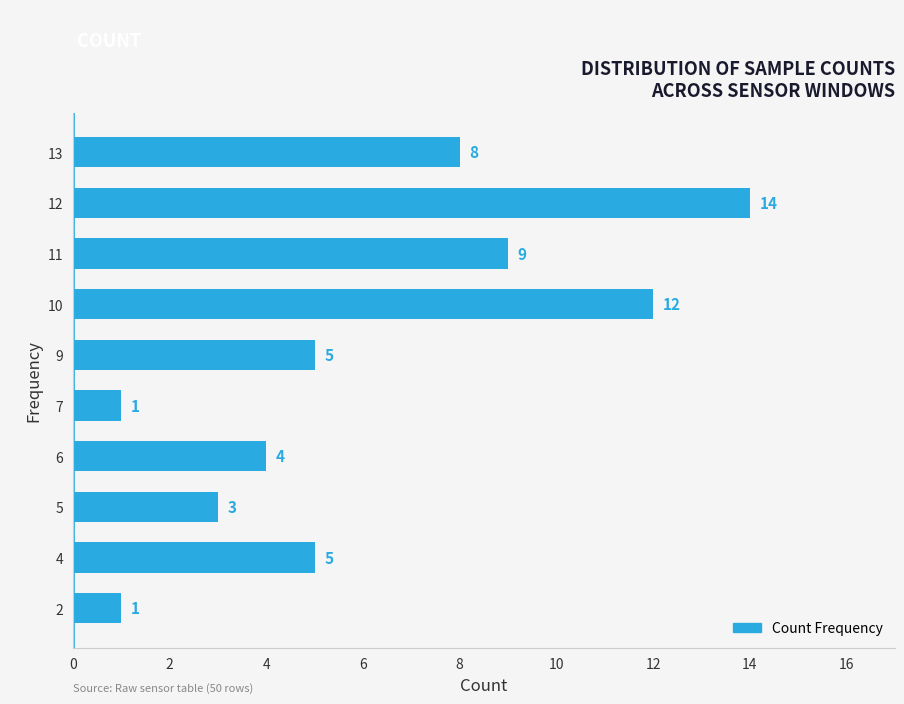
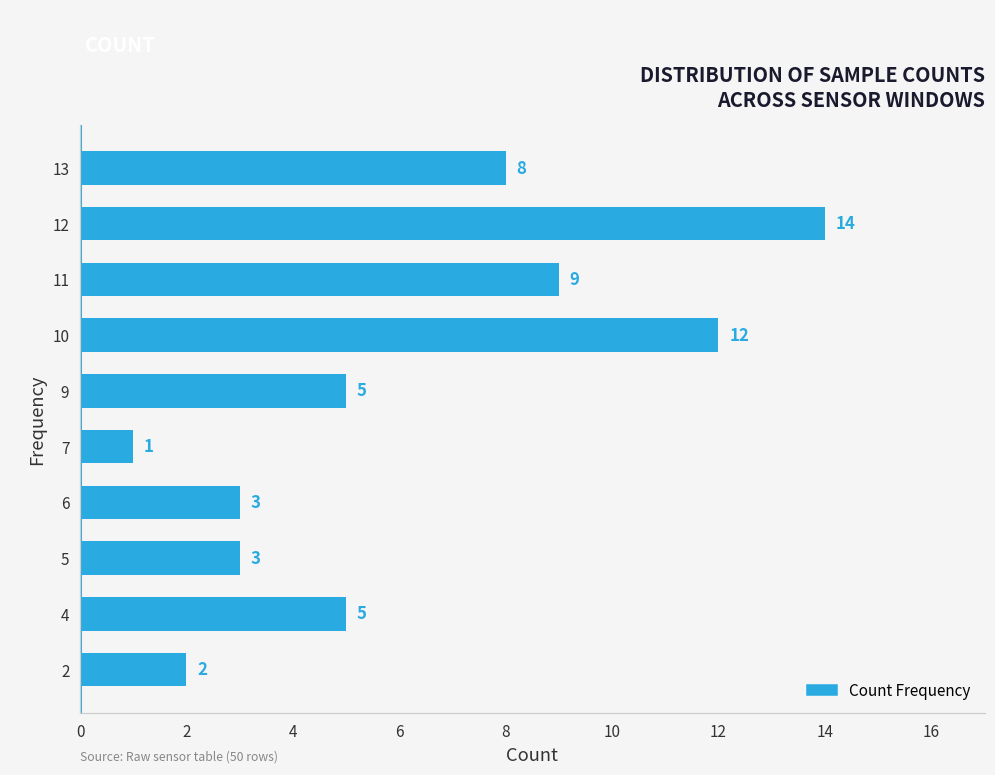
  {
    "13": 8,
    "12": 14,
    "11": 9,
    "10": 12,
    "9": 5,
    "7": 1,
-   "6": 4,
+   "6": 3,
    "5": 3,
    "4": 5,
-   "2": 1
+   "2": 2
  }
